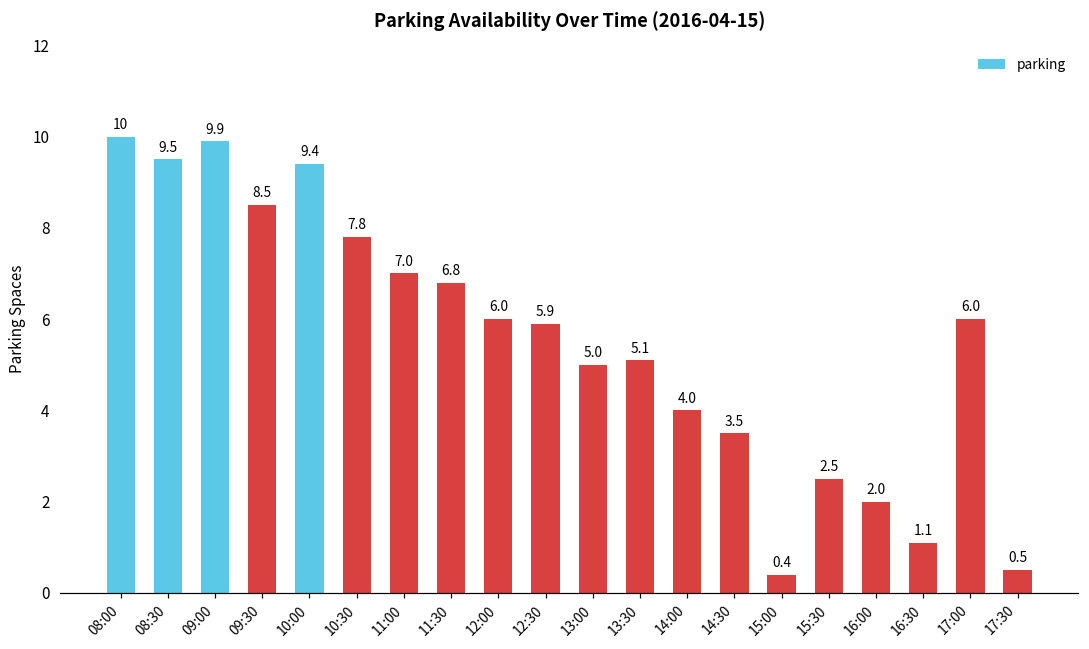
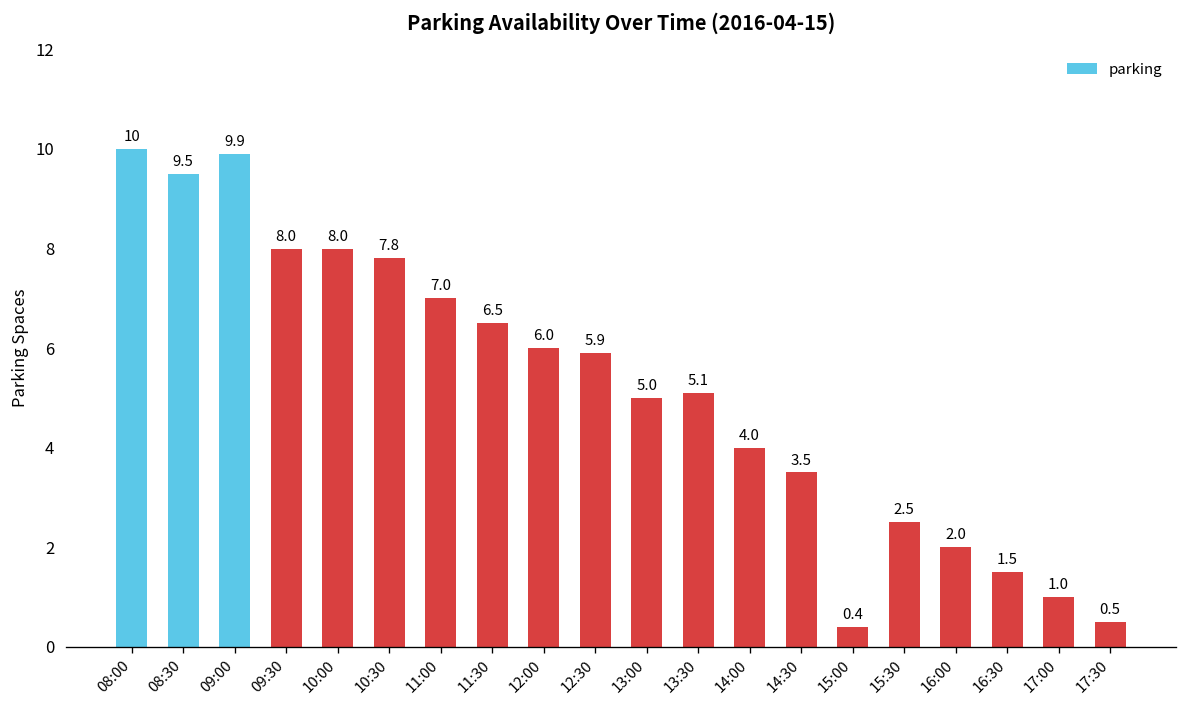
  {
    "08:00": 10,
    "08:30": 9.5,
    "09:00": 9.9,
-   "09:30": 8.5,
-   "10:00": 9.4,
+   "09:30": 8.0,
+   "10:00": 8.0,
    "10:30": 7.8,
    "11:00": 7.0,
-   "11:30": 6.8,
+   "11:30": 6.5,
    "12:00": 6.0,
    "12:30": 5.9,
    "13:00": 5.0,
    "13:30": 5.1,
    "14:00": 4.0,
    "14:30": 3.5,
    "15:00": 0.4,
    "15:30": 2.5,
    "16:00": 2.0,
-   "16:30": 1.1,
-   "17:00": 6.0,
+   "16:30": 1.5,
+   "17:00": 1.0,
    "17:30": 0.5
  }
